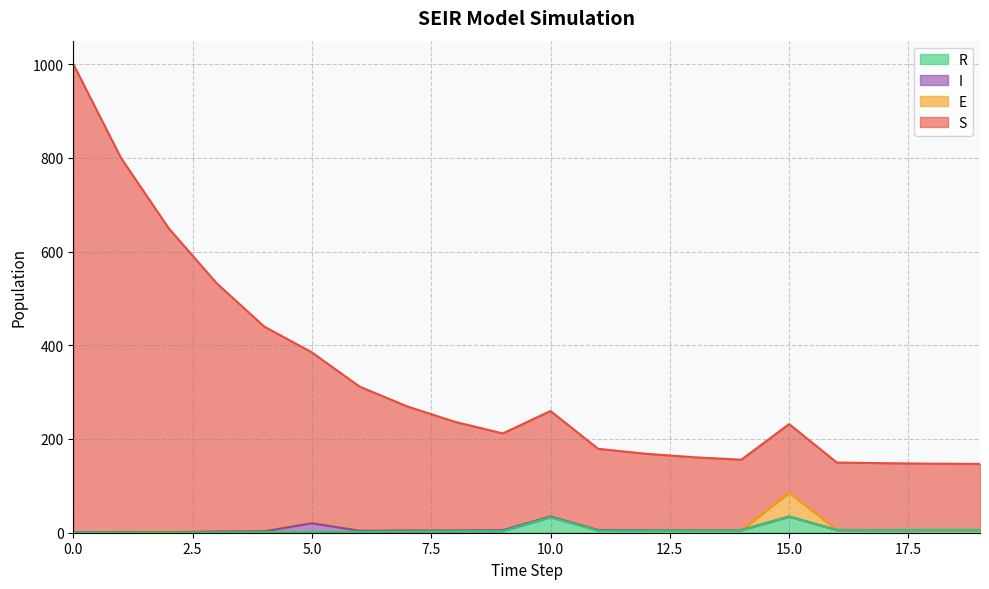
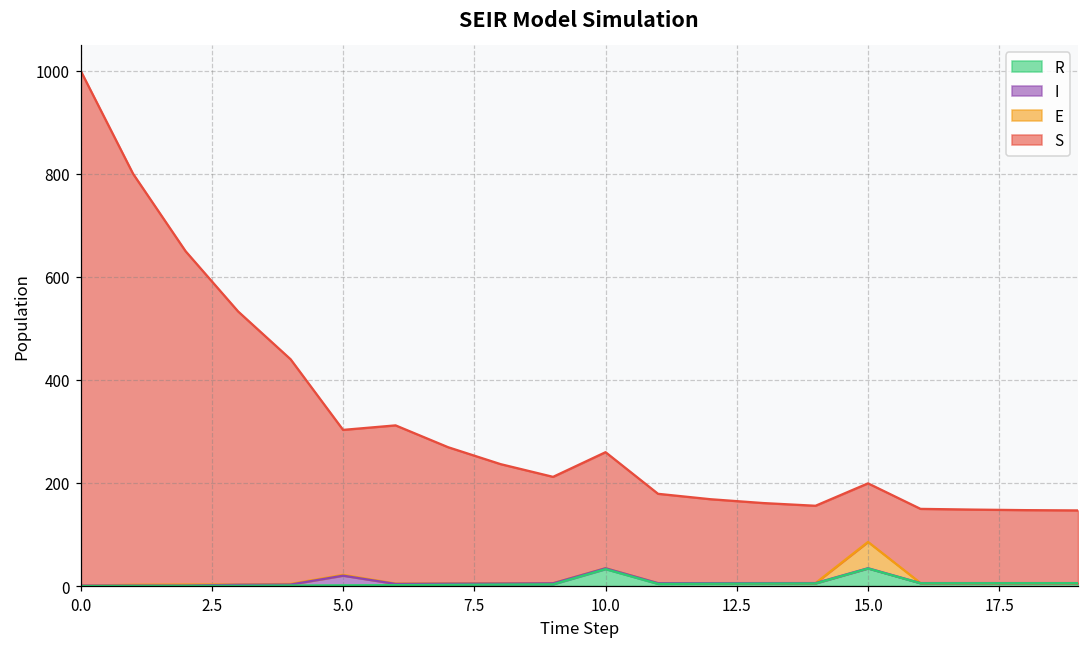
  {
    "E": {
      "15.0": 50
    },
    "S": {
      "0.0": 1000,
-     "5.0": 360,
+     "5.0": 280,
      "10.0": 230,
-     "15.0": 150
+     "15.0": 110
    },
    "R": {
      "5.0": 0
    }
  }
